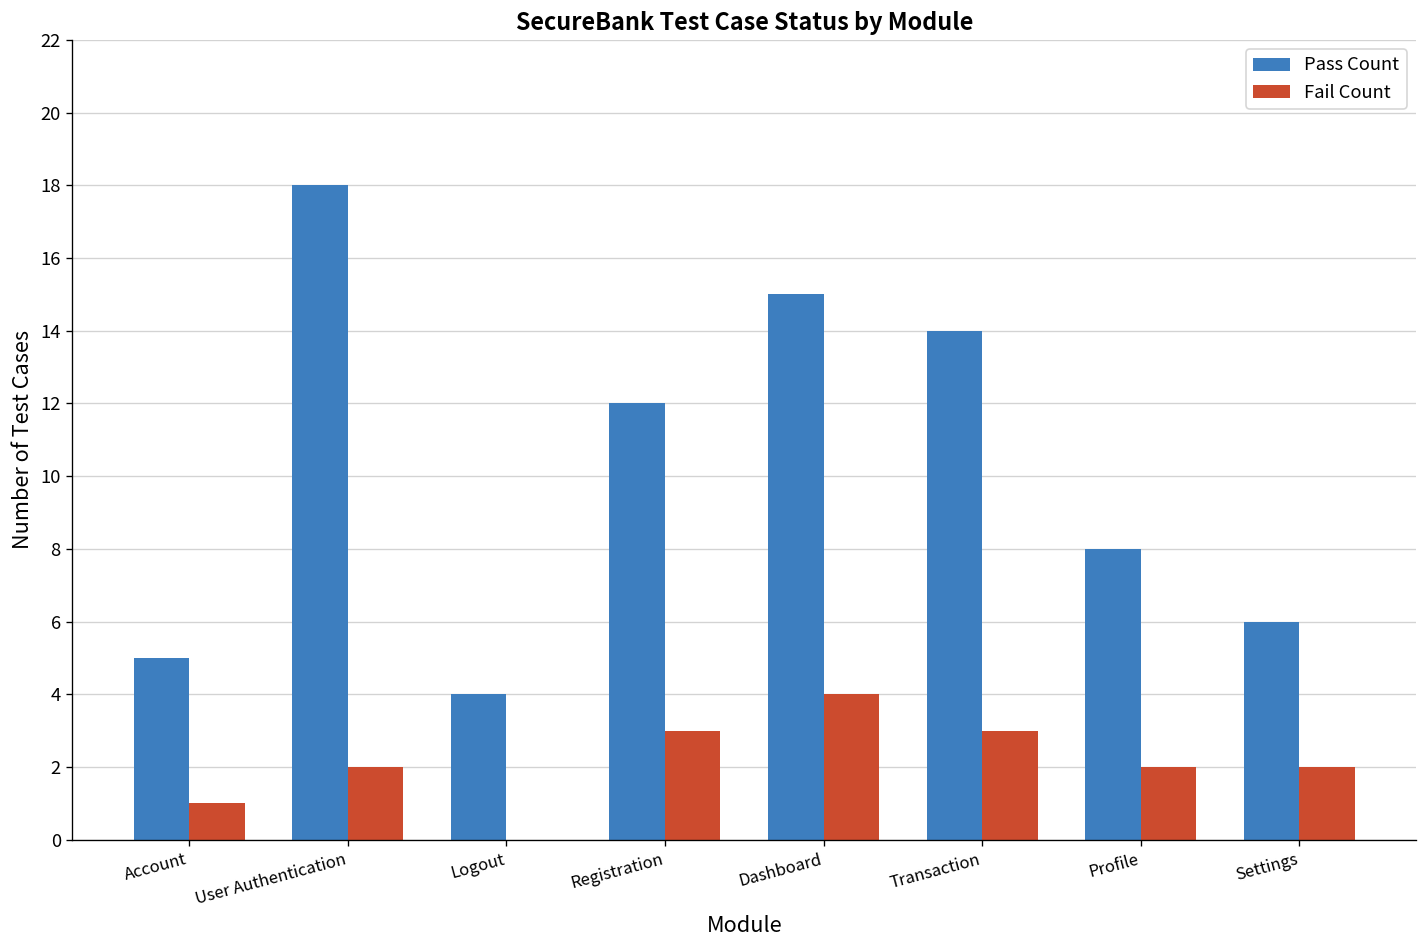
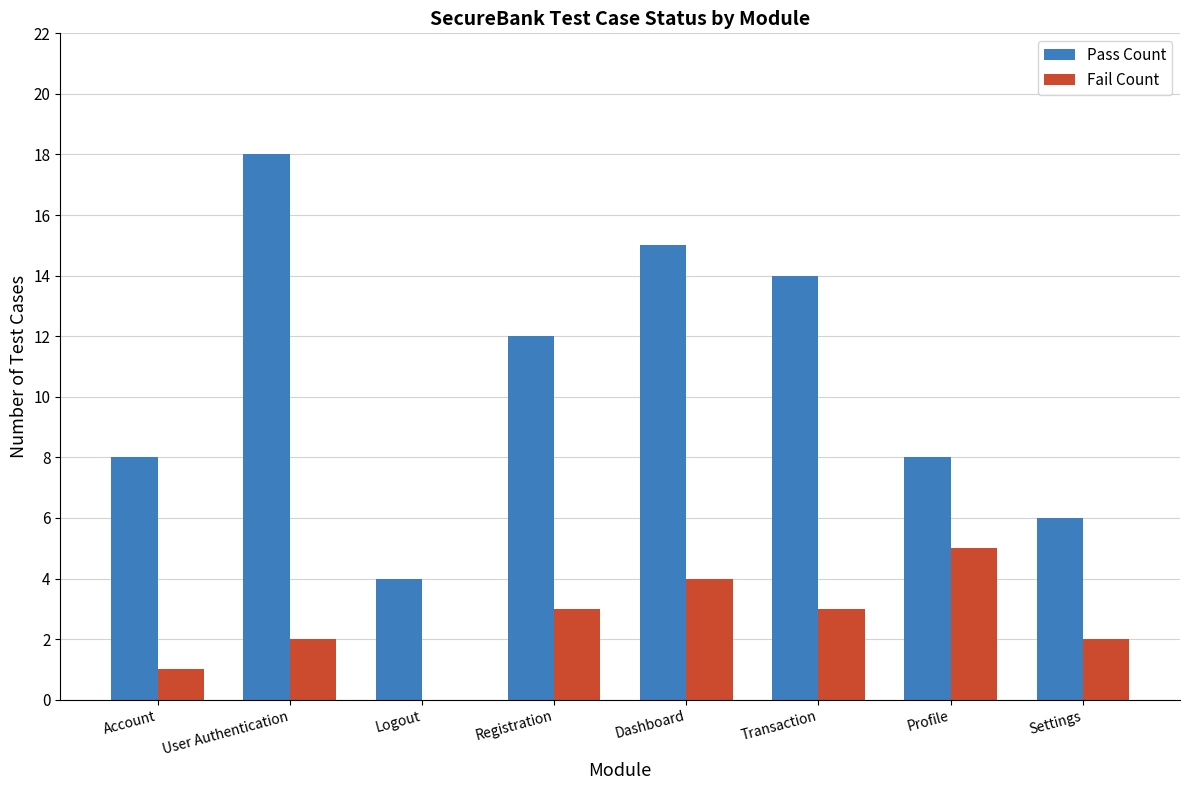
  {
    "Pass Count": {
-     "Account": 5,
+     "Account": 8,
      "User Authentication": 18,
      "Logout": 4,
      "Registration": 12,
      "Dashboard": 15,
      "Transaction": 14,
      "Profile": 8,
      "Settings": 6
    },
    "Fail Count": {
      "Account": 1,
      "User Authentication": 2,
      "Logout": 0,
      "Registration": 3,
      "Dashboard": 4,
      "Transaction": 3,
-     "Profile": 2,
+     "Profile": 5,
      "Settings": 2
    }
  }
